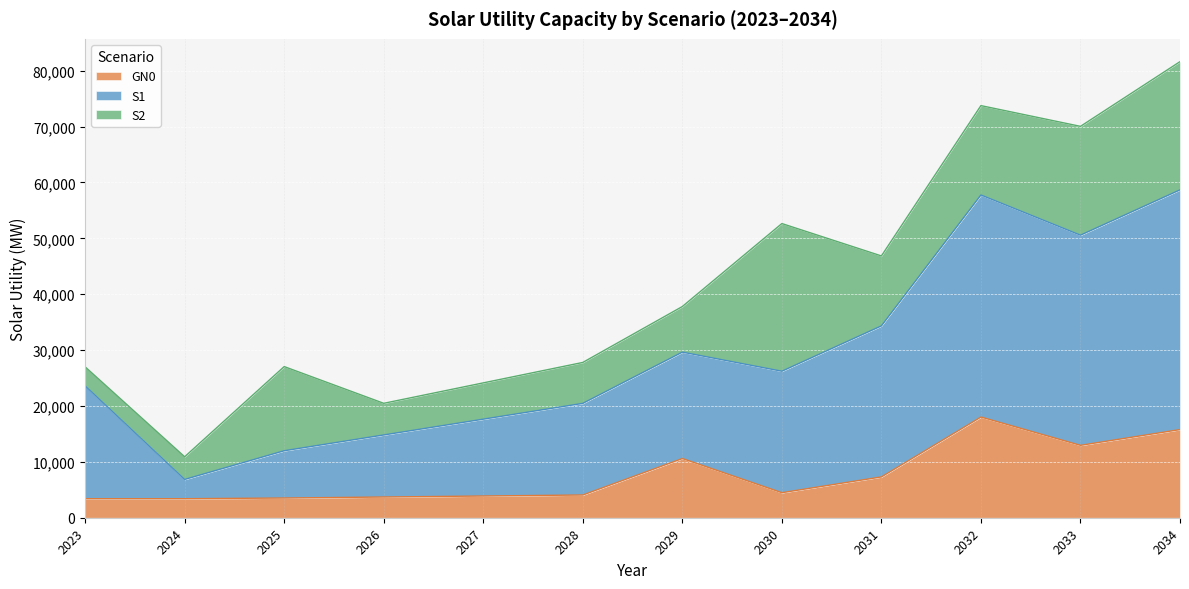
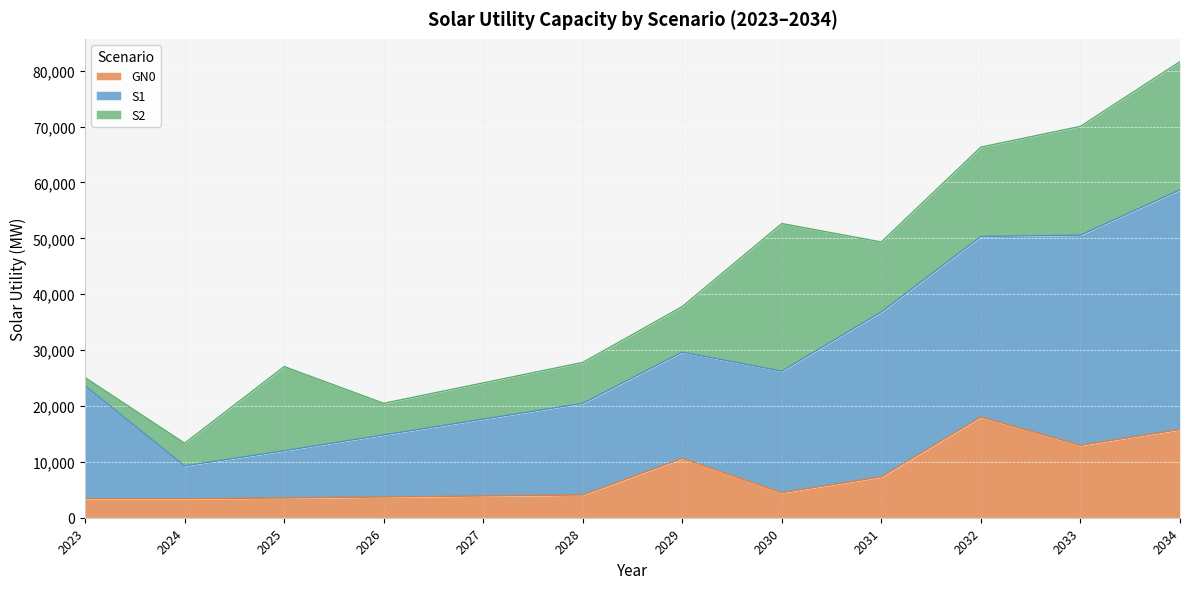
  {
    "GN0": {
      "2023": "3,000",
      "2024": "3,000",
      "2025": "4,000",
      "2026": "4,000",
      "2027": "4,000",
      "2028": "4,000",
      "2029": "11,000",
      "2030": "4,000",
      "2031": "7,000",
      "2032": "18,000",
      "2033": "13,000",
      "2034": "16,000"
    },
    "S1": {
      "2023": "20,000",
-     "2024": "3,000",
+     "2024": "6,000",
      "2025": "8,000",
      "2026": "11,000",
      "2027": "14,000",
      "2028": "16,000",
      "2029": "19,000",
      "2030": "22,000",
-     "2031": "27,000",
-     "2032": "40,000",
+     "2031": "30,000",
+     "2032": "32,000",
      "2033": "38,000",
      "2034": "43,000"
    },
    "S2": {
-     "2023": "3,000",
+     "2023": "1,000",
      "2024": "4,000",
      "2025": "15,000",
      "2026": "6,000",
      "2027": "6,000",
      "2028": "7,000",
      "2029": "8,000",
      "2030": "26,000",
      "2031": "13,000",
      "2032": "16,000",
      "2033": "19,000",
      "2034": "23,000"
    }
  }
